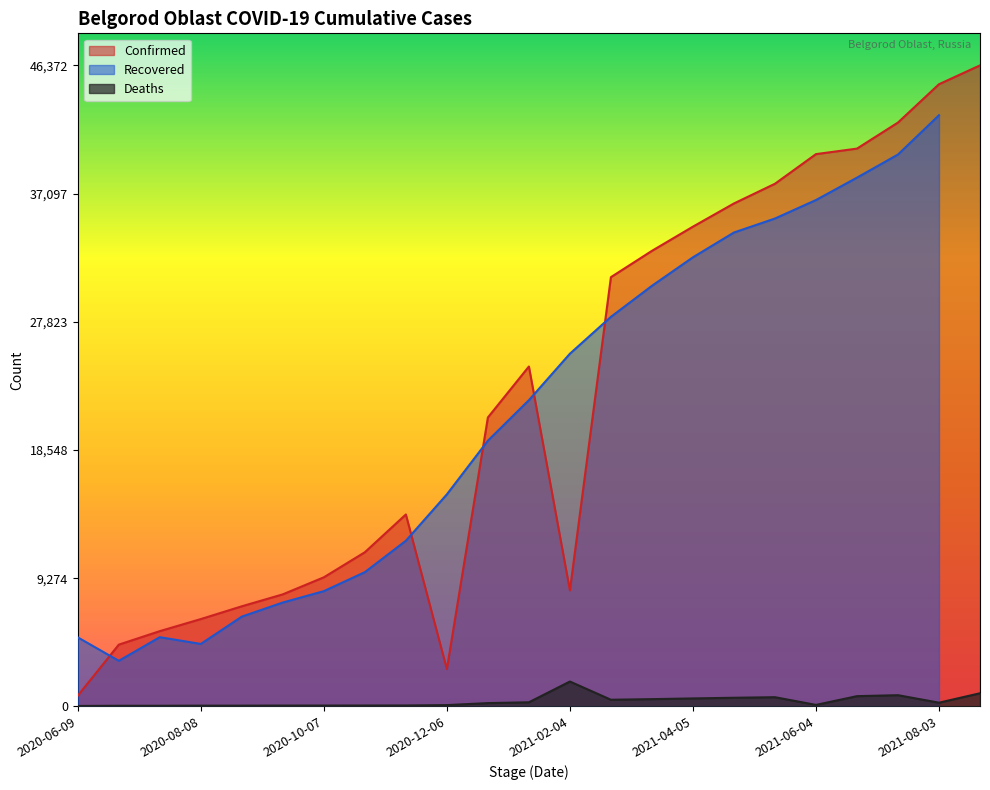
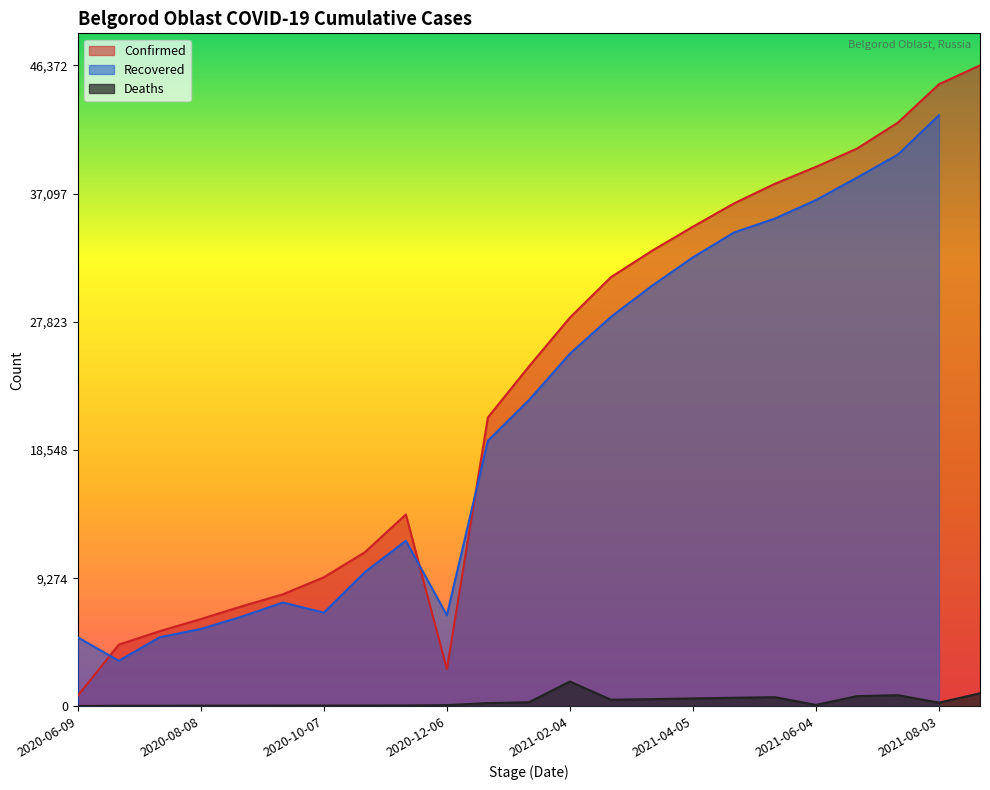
  {
    "Confirmed": {
      "2020-06-09": "800",
      "2020-08-08": "6,300",
      "2020-10-07": "9,300",
      "2020-12-06": "2,700",
-     "2021-02-04": "8,400",
+     "2021-02-04": "28,100",
      "2021-04-05": "34,700",
-     "2021-06-04": "40,000",
+     "2021-06-04": "39,000",
      "2021-08-03": "45,000"
    },
    "Recovered": {
      "2020-06-09": "5,000",
-     "2020-08-08": "4,500",
-     "2020-10-07": "8,300",
-     "2020-12-06": "15,300",
+     "2020-08-08": "5,600",
+     "2020-10-07": "6,800",
+     "2020-12-06": "6,600",
      "2021-02-04": "25,500",
      "2021-04-05": "32,500",
      "2021-06-04": "36,600",
      "2021-08-03": "42,800"
    },
    "Deaths": {
      "2020-06-09": "0",
      "2020-08-08": "100",
      "2020-10-07": "100",
      "2020-12-06": "100",
      "2021-02-04": "1,800",
      "2021-04-05": "600",
      "2021-06-04": "100",
      "2021-08-03": "300"
    }
  }
